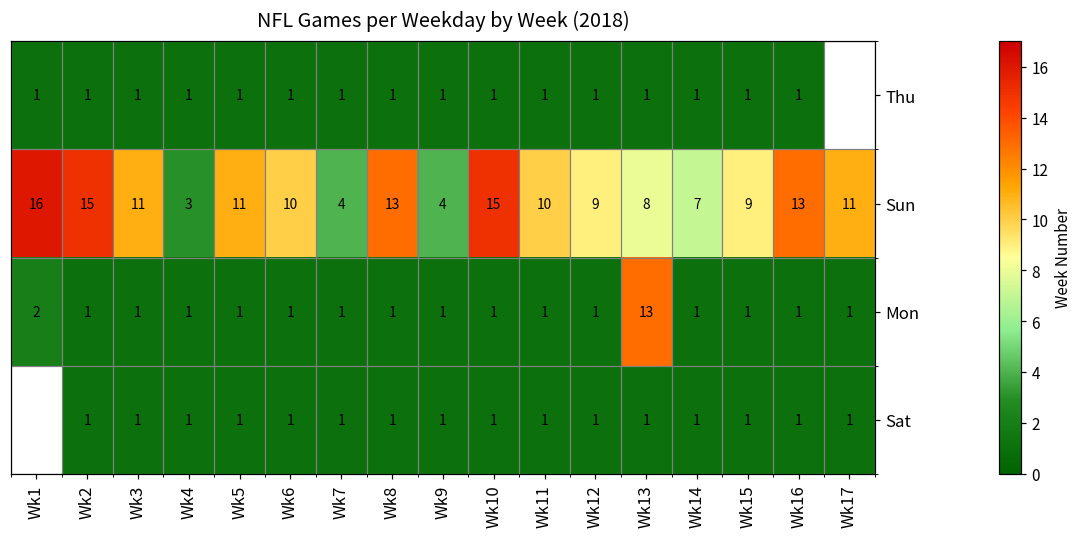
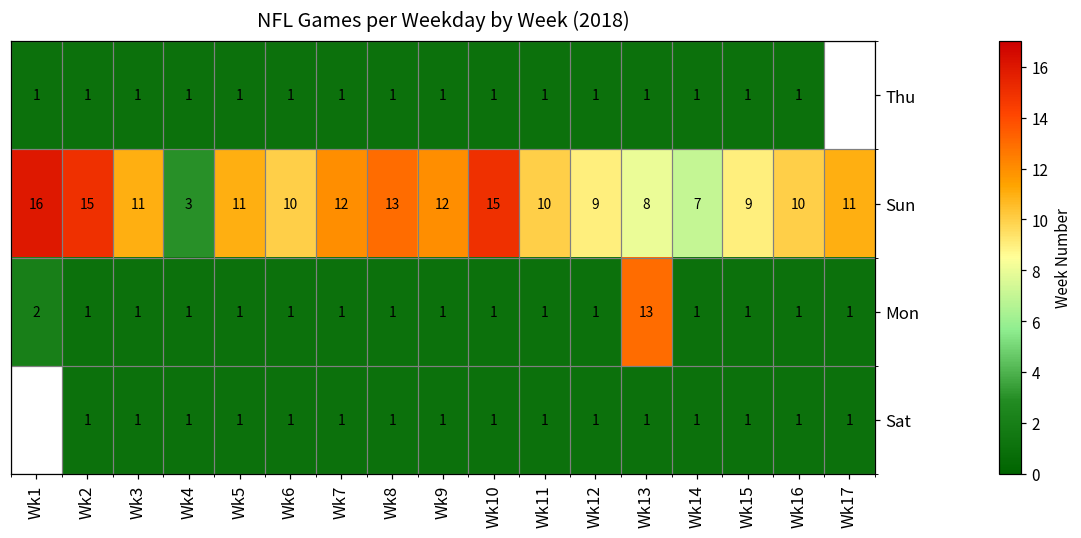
  {
    "Thu": {
      "Wk1": 1,
      "Wk2": 1,
      "Wk3": 1,
      "Wk4": 1,
      "Wk5": 1,
      "Wk6": 1,
      "Wk7": 1,
      "Wk8": 1,
      "Wk9": 1,
      "Wk10": 1,
      "Wk11": 1,
      "Wk12": 1,
      "Wk13": 1,
      "Wk14": 1,
      "Wk15": 1,
      "Wk16": 1
    },
    "Sun": {
      "Wk1": 16,
      "Wk2": 15,
      "Wk3": 11,
      "Wk4": 3,
      "Wk5": 11,
      "Wk6": 10,
-     "Wk7": 4,
+     "Wk7": 12,
      "Wk8": 13,
-     "Wk9": 4,
+     "Wk9": 12,
      "Wk10": 15,
      "Wk11": 10,
      "Wk12": 9,
      "Wk13": 8,
      "Wk14": 7,
      "Wk15": 9,
-     "Wk16": 13,
+     "Wk16": 10,
      "Wk17": 11
    },
    "Mon": {
      "Wk1": 2,
      "Wk2": 1,
      "Wk3": 1,
      "Wk4": 1,
      "Wk5": 1,
      "Wk6": 1,
      "Wk7": 1,
      "Wk8": 1,
      "Wk9": 1,
      "Wk10": 1,
      "Wk11": 1,
      "Wk12": 1,
      "Wk13": 13,
      "Wk14": 1,
      "Wk15": 1,
      "Wk16": 1,
      "Wk17": 1
    },
    "Sat": {
      "Wk2": 1,
      "Wk3": 1,
      "Wk4": 1,
      "Wk5": 1,
      "Wk6": 1,
      "Wk7": 1,
      "Wk8": 1,
      "Wk9": 1,
      "Wk10": 1,
      "Wk11": 1,
      "Wk12": 1,
      "Wk13": 1,
      "Wk14": 1,
      "Wk15": 1,
      "Wk16": 1,
      "Wk17": 1
    }
  }
